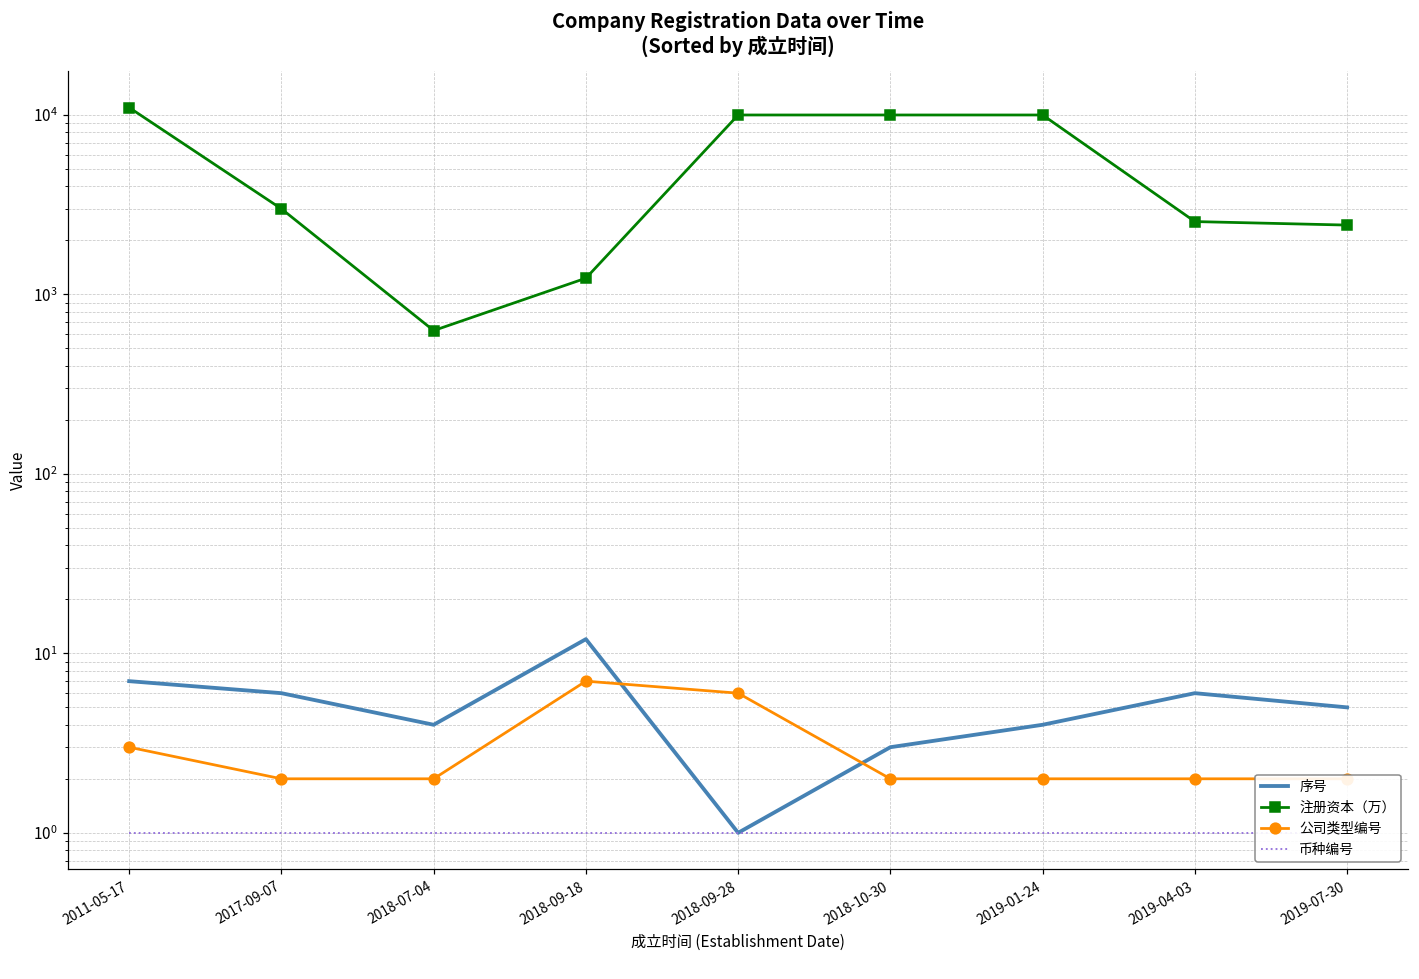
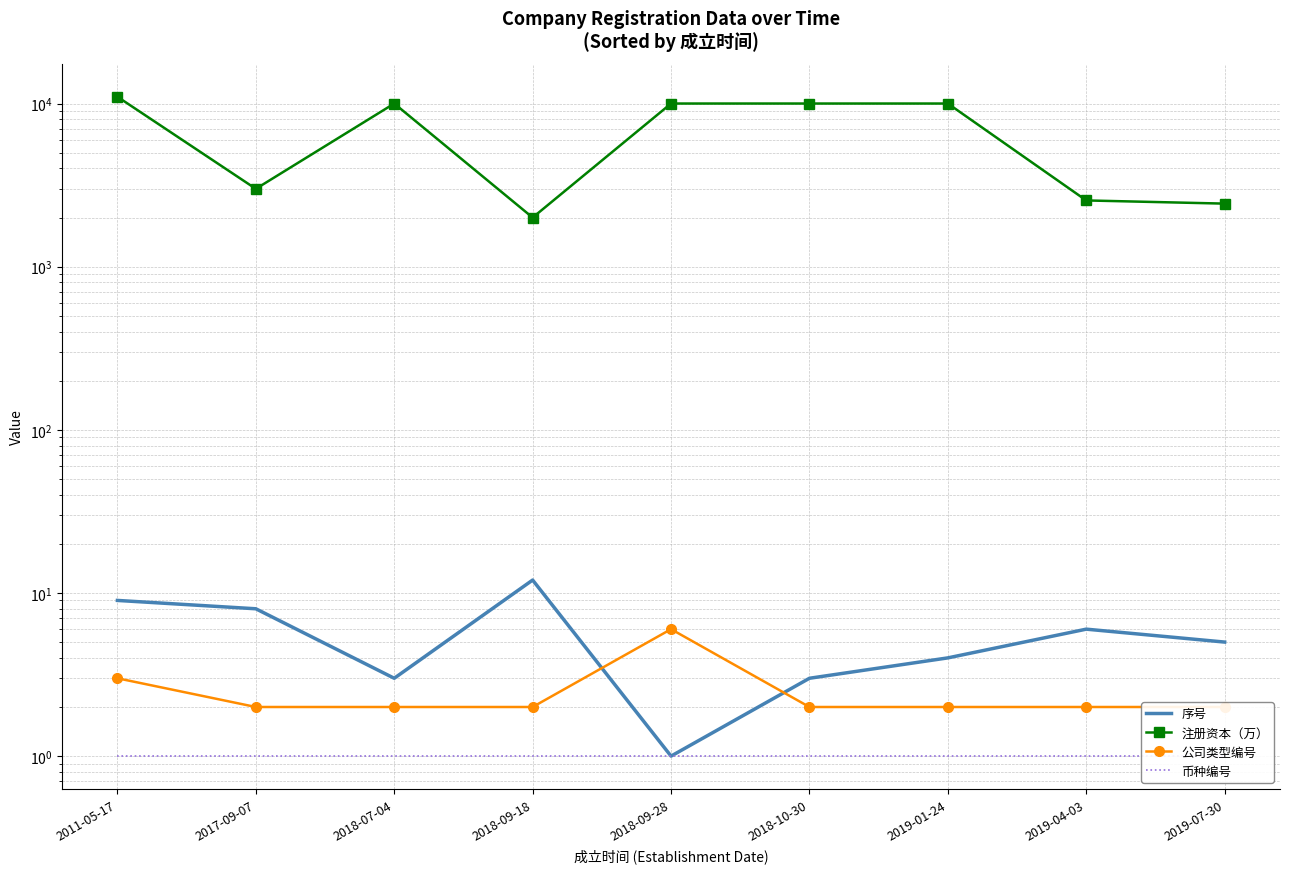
  {
    "序号": {
-     "2011-05-17": 7,
-     "2017-09-07": 6,
-     "2018-07-04": 4,
+     "2011-05-17": 9,
+     "2017-09-07": 8,
+     "2018-07-04": 3,
      "2018-09-18": 12,
      "2018-10-30": 3,
      "2019-01-24": 4,
      "2019-04-03": 6,
      "2019-07-30": 5
    },
    "注册资本（万）": {
      "2011-05-17": 11000,
      "2017-09-07": 3000,
-     "2018-07-04": 630,
-     "2018-09-18": 1200,
+     "2018-07-04": 10000,
+     "2018-09-18": 2000,
      "2018-09-28": 10000,
      "2018-10-30": 10000,
      "2019-01-24": 10000,
      "2019-04-03": 2500,
      "2019-07-30": 2400
    },
    "公司类型编号": {
      "2011-05-17": 3,
      "2017-09-07": 2,
      "2018-07-04": 2,
-     "2018-09-18": 7,
+     "2018-09-18": 2,
      "2018-09-28": 6,
      "2018-10-30": 2,
      "2019-01-24": 2,
      "2019-04-03": 2
    },
    "币种编号": {
      "2011-05-17": 1,
      "2017-09-07": 1,
      "2018-07-04": 1,
      "2018-09-18": 1,
      "2018-10-30": 1,
      "2019-01-24": 1,
      "2019-04-03": 1
    }
  }
